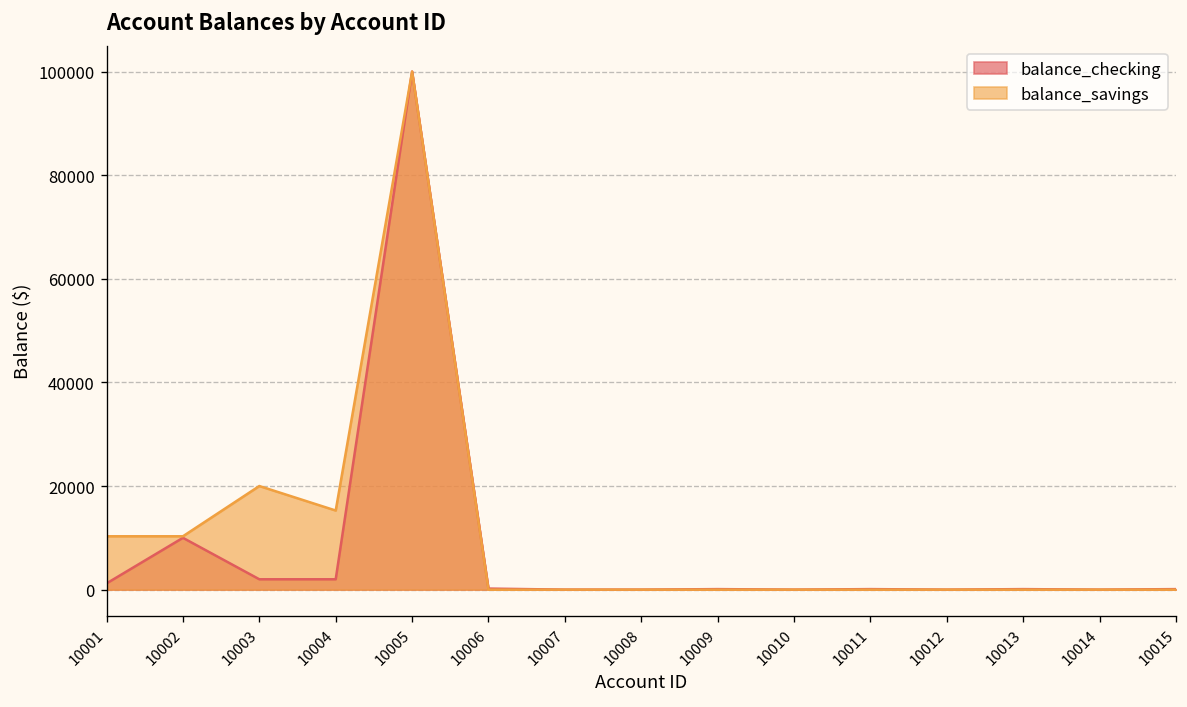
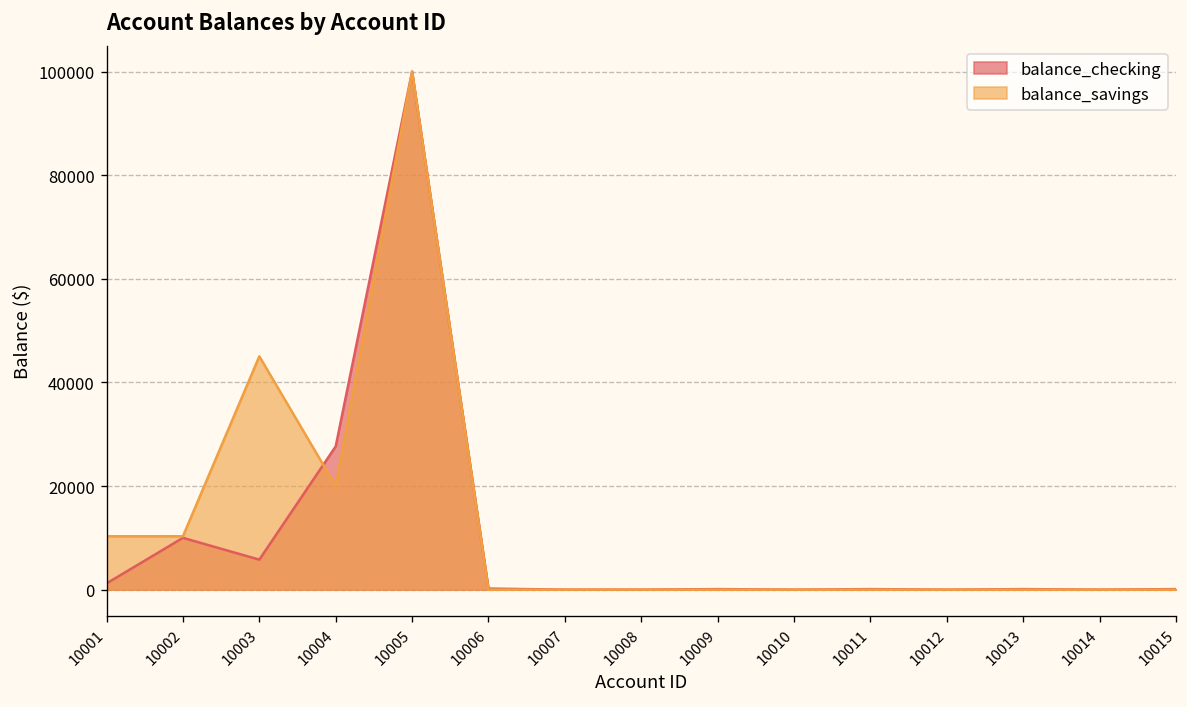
  {
    "balance_checking": {
      "10001": 1000,
-     "10003": 2000,
-     "10004": 2000
+     "10003": 6000,
+     "10004": 28000
    },
    "balance_savings": {
      "10001": 10000,
-     "10003": 20000,
-     "10004": 15000
+     "10003": 45000,
+     "10004": 20000
    }
  }
